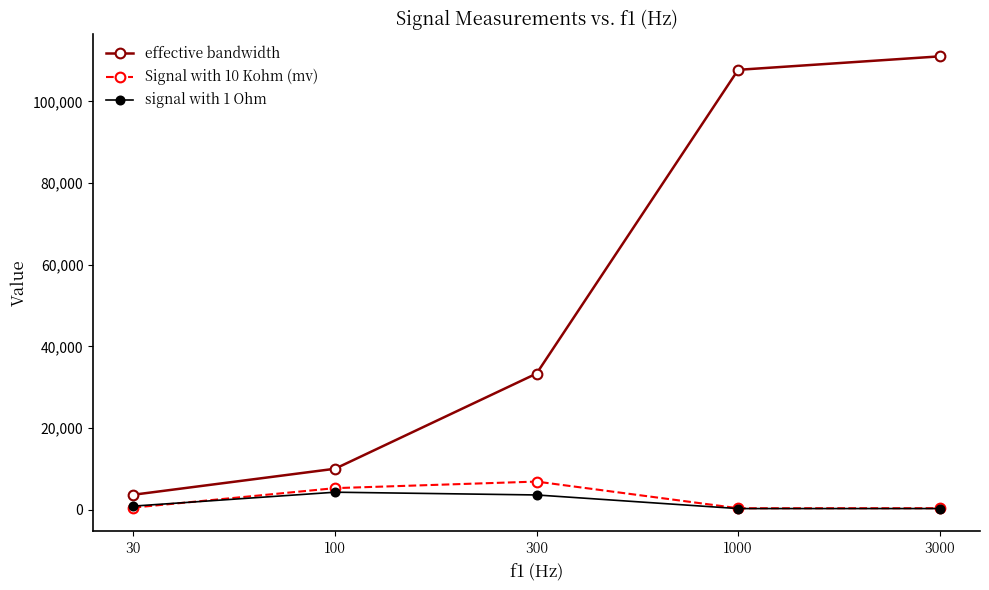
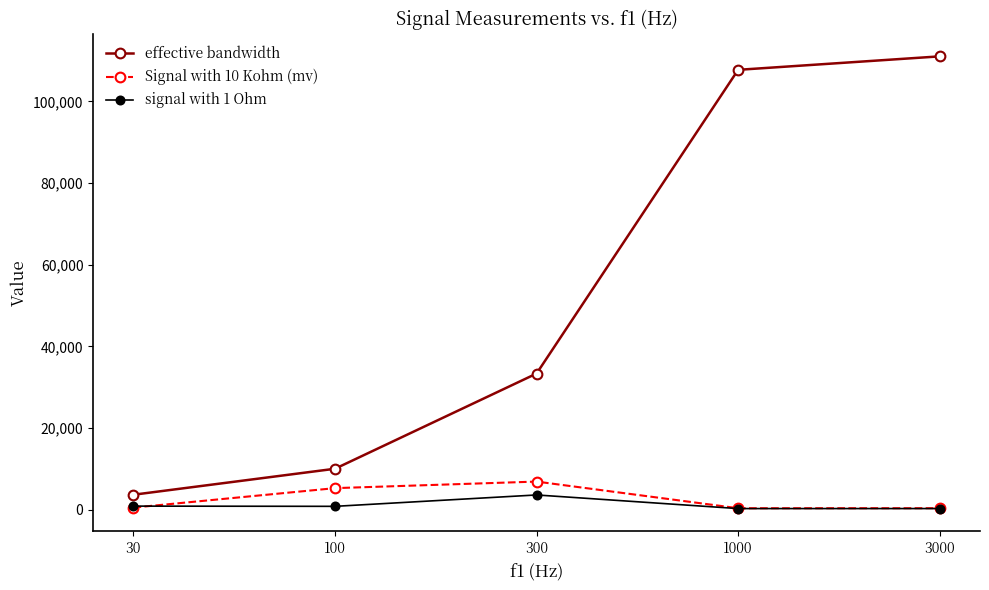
  {
    "effective bandwidth": {
      "30": "4,000",
      "100": "10,000",
      "300": "33,000",
      "1000": "108,000",
      "3000": "111,000"
    },
    "Signal with 10 Kohm (mv)": {
      "100": "5,000",
      "300": "7,000"
    },
    "signal with 1 Ohm": {
-     "100": "4,000",
+     "100": "1,000",
      "300": "4,000"
    }
  }
